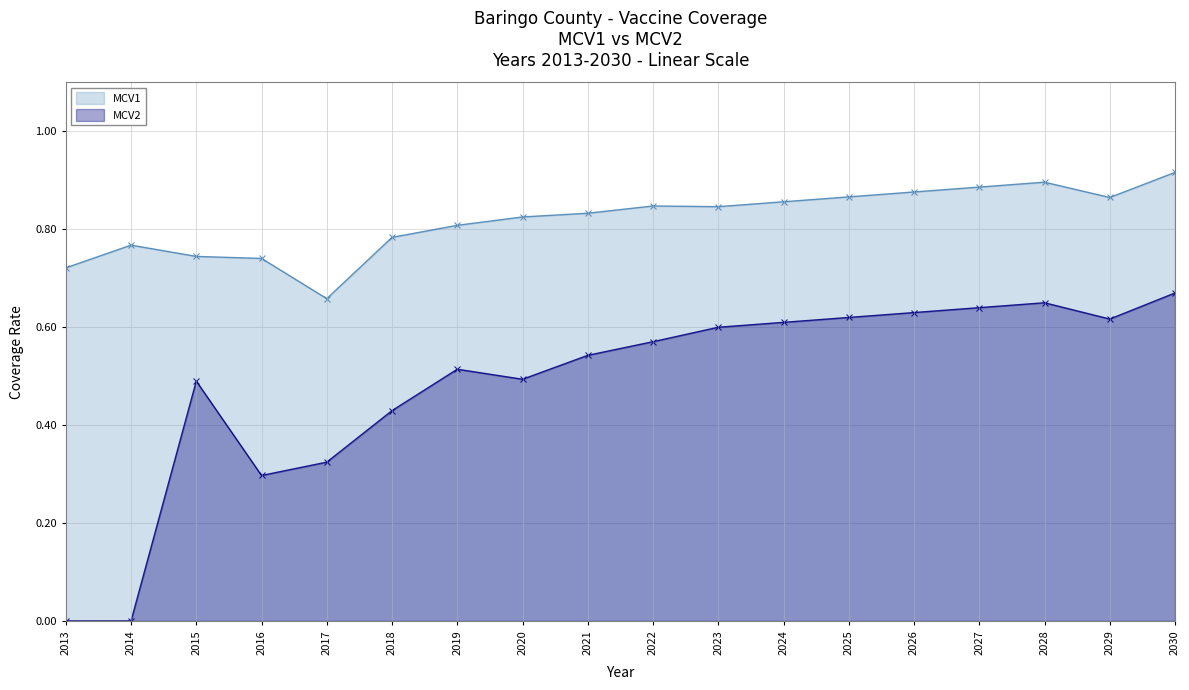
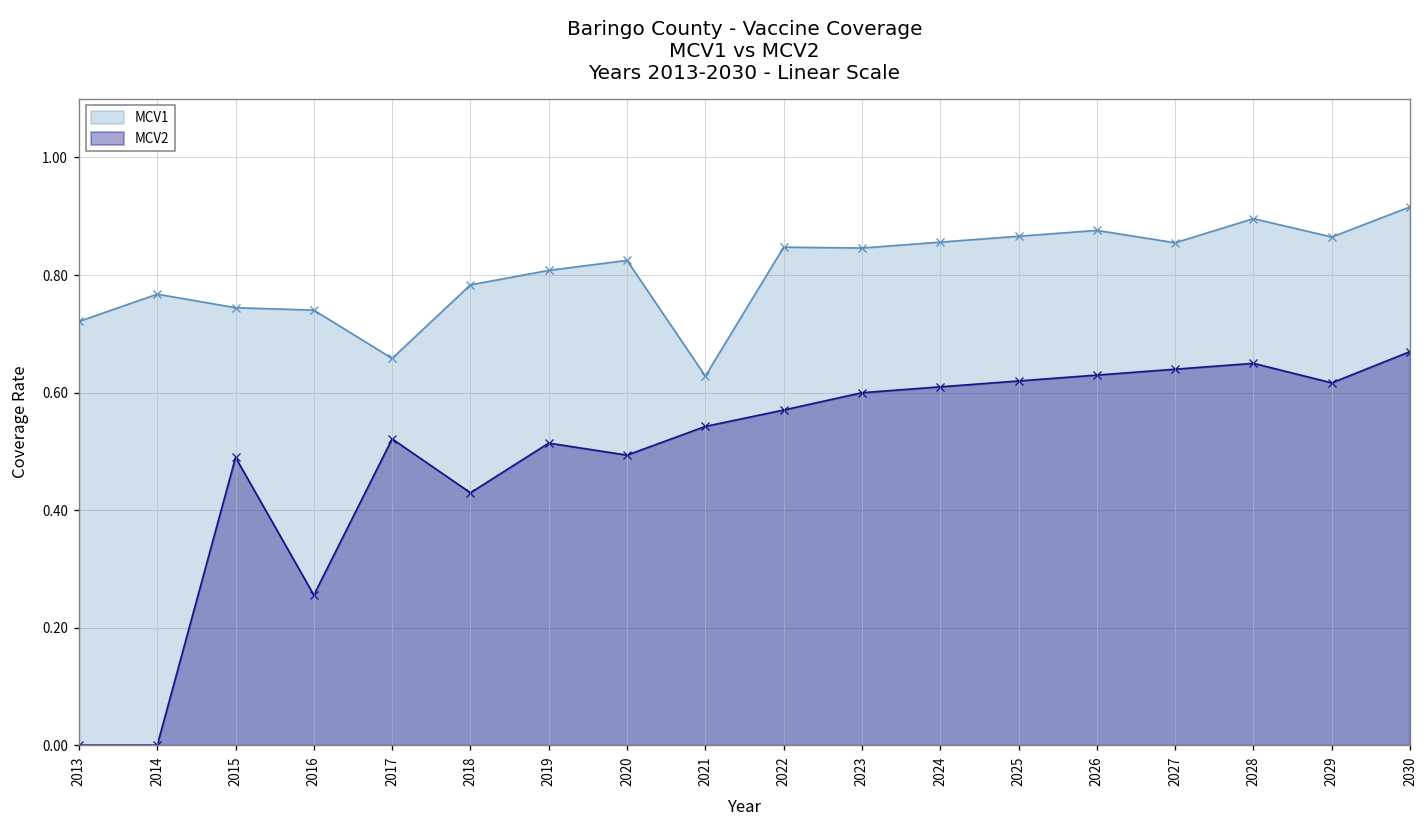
  {
    "MCV1": {
      "2013": 0.72,
      "2014": 0.77,
      "2015": 0.74,
      "2016": 0.74,
      "2017": 0.66,
      "2018": 0.78,
      "2019": 0.81,
      "2020": 0.82,
-     "2021": 0.83,
+     "2021": 0.63,
      "2022": 0.85,
      "2023": 0.85,
      "2024": 0.86,
      "2025": 0.87,
      "2026": 0.88,
-     "2027": 0.89,
+     "2027": 0.85,
      "2028": 0.90,
      "2029": 0.86,
      "2030": 0.92
    },
    "MCV2": {
      "2013": 0.00,
      "2014": 0.00,
      "2015": 0.49,
-     "2016": 0.30,
-     "2017": 0.32,
+     "2016": 0.26,
+     "2017": 0.52,
      "2018": 0.43,
      "2019": 0.51,
      "2020": 0.49,
      "2021": 0.54,
      "2022": 0.57,
      "2023": 0.60,
      "2024": 0.61,
      "2025": 0.62,
      "2026": 0.63,
      "2027": 0.64,
      "2028": 0.65,
      "2029": 0.62,
      "2030": 0.67
    }
  }
